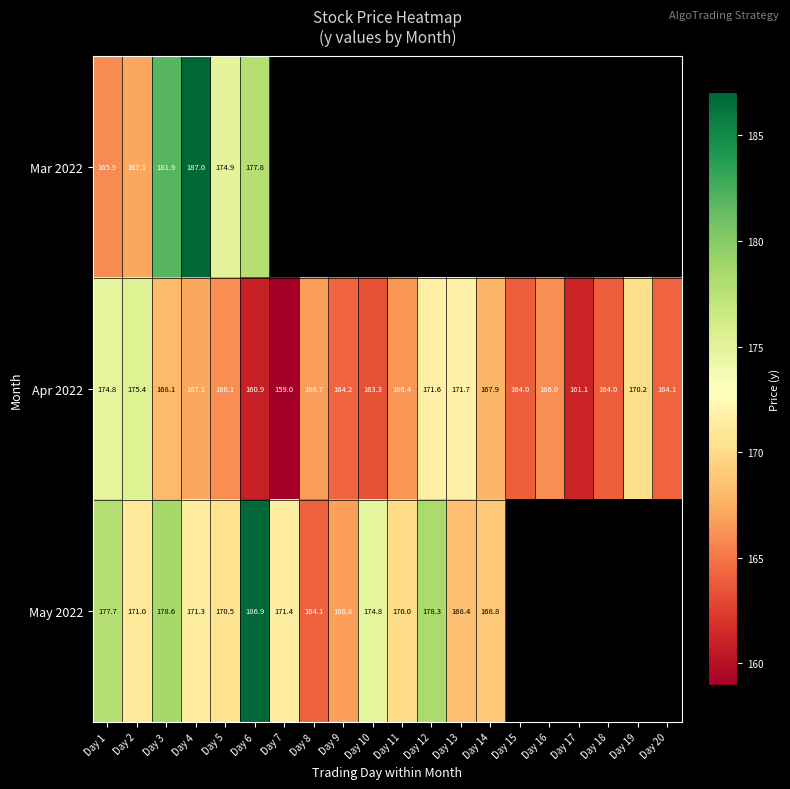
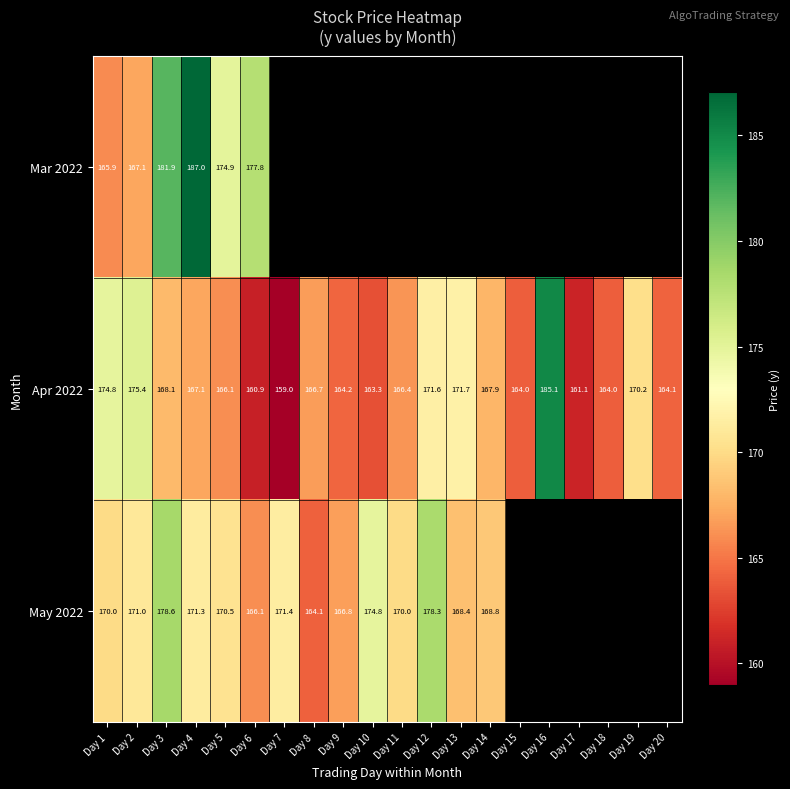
  {
    "Mar 2022": {
      "Day 1": 165.9,
      "Day 2": 167.1,
      "Day 3": 181.9,
      "Day 4": 187.0,
      "Day 5": 174.9,
      "Day 6": 177.8
    },
    "Apr 2022": {
      "Day 1": 174.8,
      "Day 2": 175.4,
      "Day 3": 168.1,
      "Day 4": 167.1,
      "Day 5": 166.1,
      "Day 6": 160.9,
      "Day 7": 159.0,
      "Day 8": 166.7,
      "Day 9": 164.2,
      "Day 10": 163.3,
      "Day 11": 166.4,
      "Day 12": 171.6,
      "Day 13": 171.7,
      "Day 14": 167.9,
      "Day 15": 164.0,
-     "Day 16": 166.0,
+     "Day 16": 185.1,
      "Day 17": 161.1,
      "Day 18": 164.0,
      "Day 19": 170.2,
      "Day 20": 164.1
    },
    "May 2022": {
-     "Day 1": 177.7,
+     "Day 1": 170.0,
      "Day 2": 171.0,
      "Day 3": 178.6,
      "Day 4": 171.3,
      "Day 5": 170.5,
-     "Day 6": 186.9,
+     "Day 6": 166.1,
      "Day 7": 171.4,
      "Day 8": 164.1,
      "Day 9": 166.8,
      "Day 10": 174.8,
      "Day 11": 170.0,
      "Day 12": 178.3,
      "Day 13": 168.4,
      "Day 14": 168.8
    }
  }
